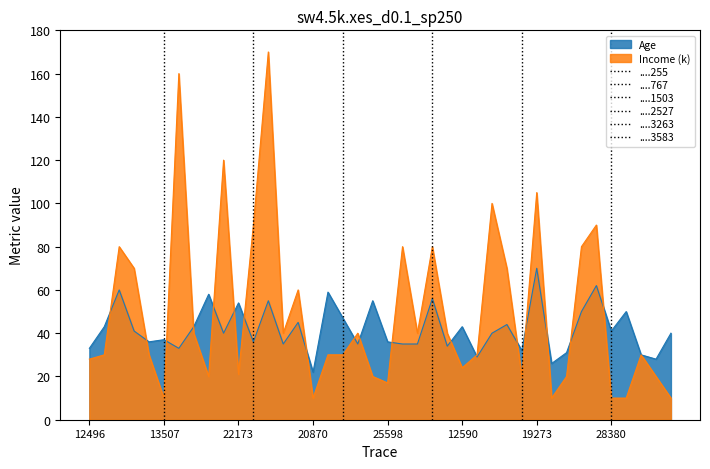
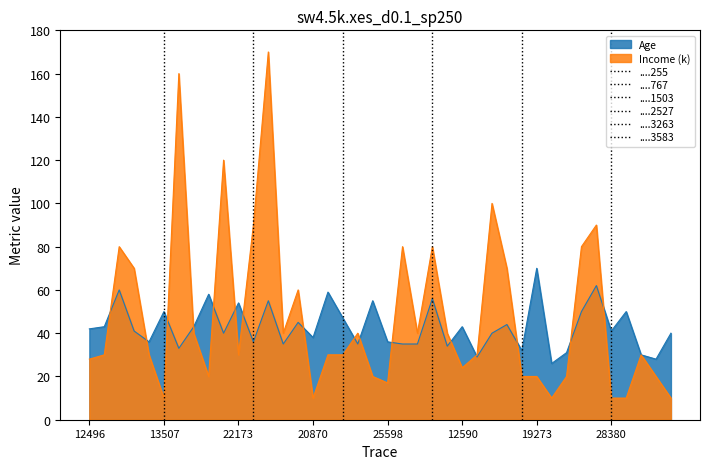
  {
    "Age": {
-     "12496": 33,
-     "13507": 37,
+     "12496": 42,
+     "13507": 50,
      "22173": 54,
-     "20870": 22,
+     "20870": 38,
      "25598": 36,
      "12590": 43,
      "19273": 70,
      "28380": 41
    },
    "Income (k)": {
      "12496": 28,
      "13507": 10,
-     "22173": 21,
+     "22173": 30,
      "20870": 10,
      "25598": 17,
      "12590": 24,
-     "19273": 105,
+     "19273": 20,
      "28380": 10
    }
  }
